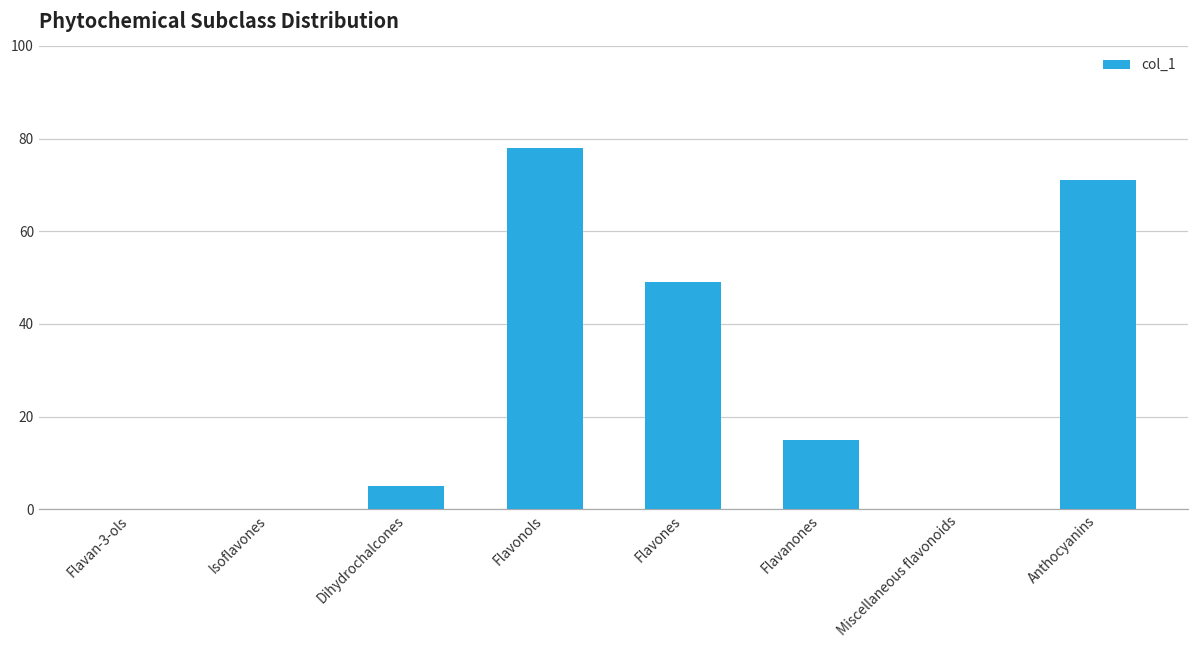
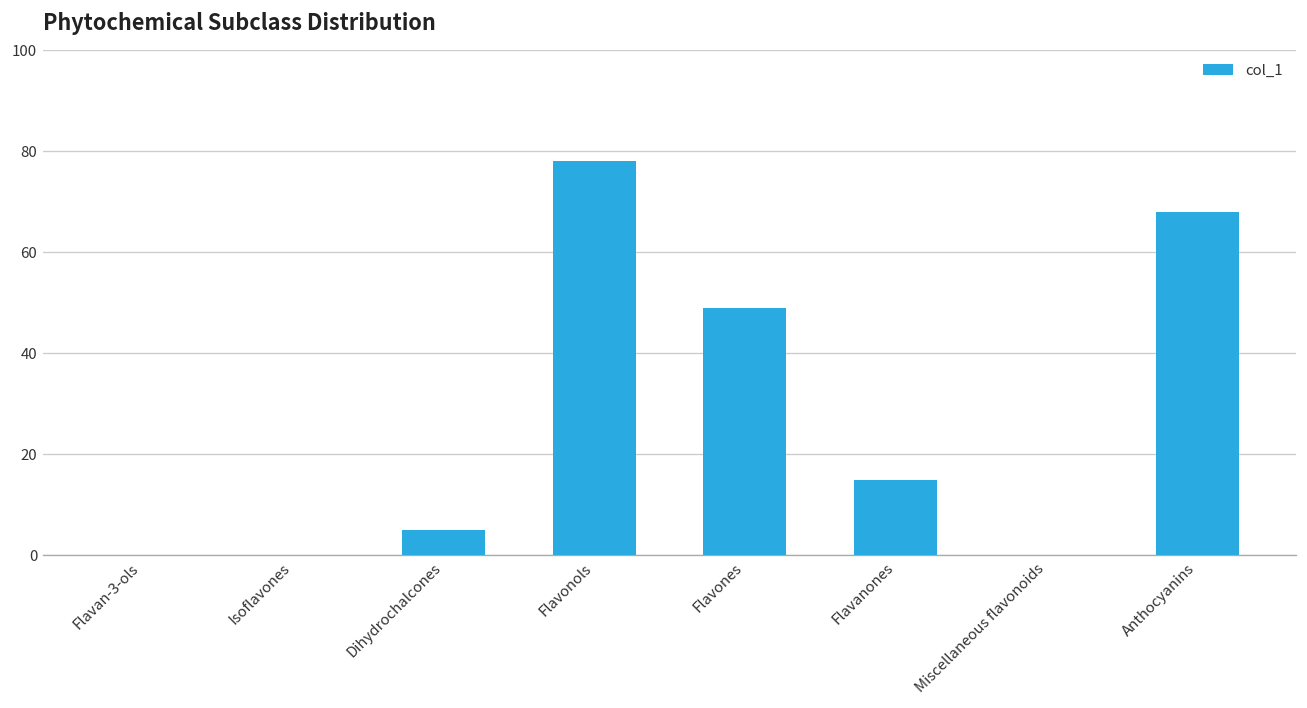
  {
    "Flavan-3-ols": 0,
    "Isoflavones": 0,
    "Dihydrochalcones": 5,
    "Flavonols": 78,
    "Flavones": 49,
    "Flavanones": 15,
    "Miscellaneous flavonoids": 0,
-   "Anthocyanins": 71
+   "Anthocyanins": 68
  }
